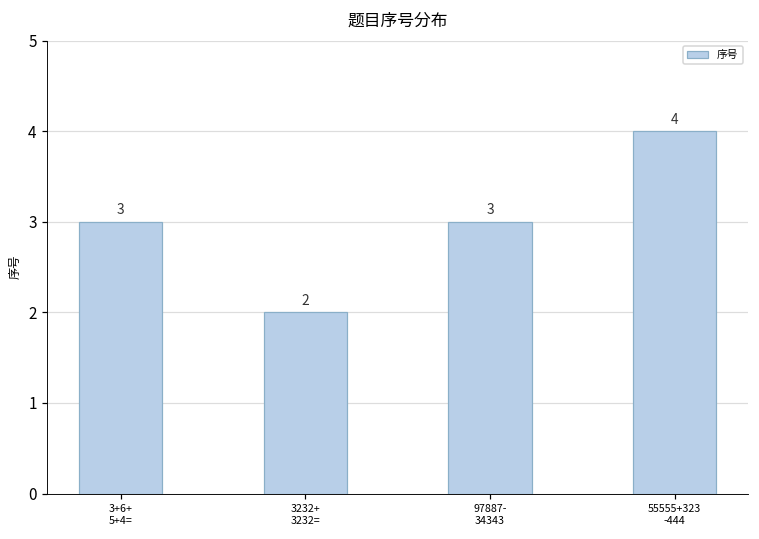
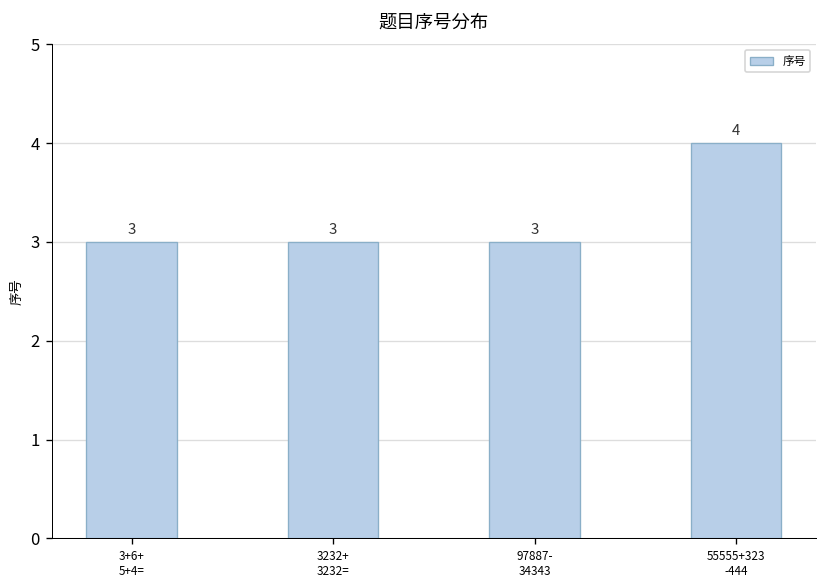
  {
    "3+6+ 5+4=": 3,
-   "3232+ 3232=": 2,
+   "3232+ 3232=": 3,
    "97887- 34343": 3,
    "55555+323 -444": 4
  }
